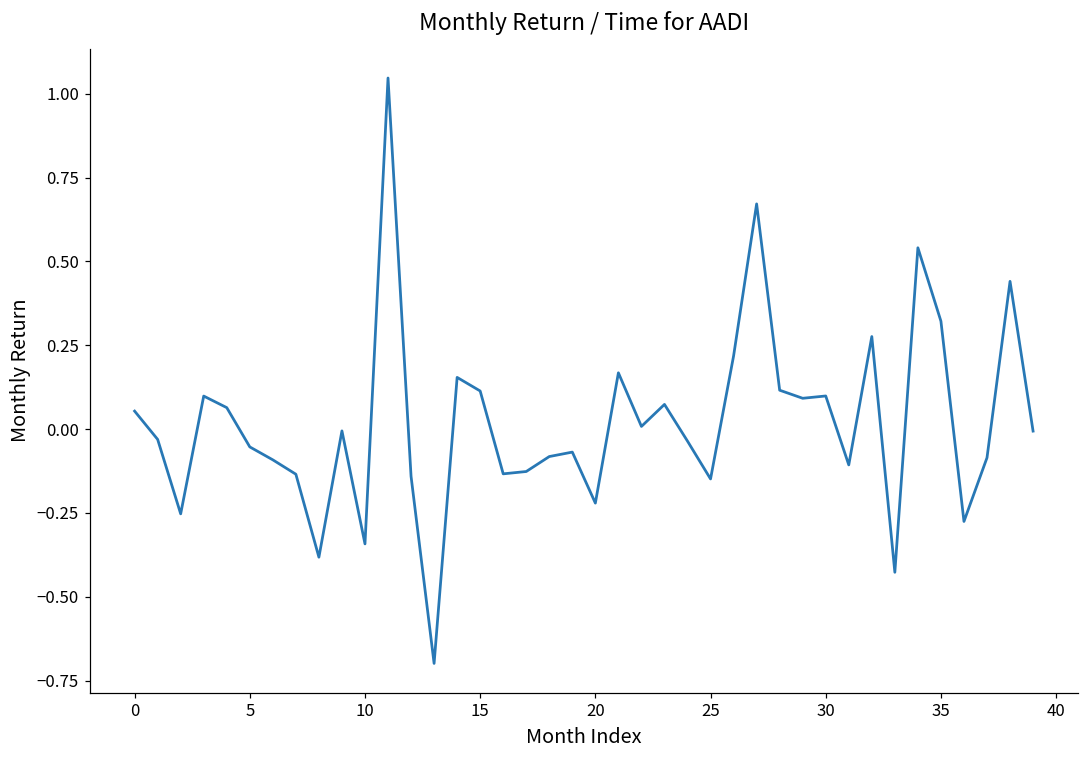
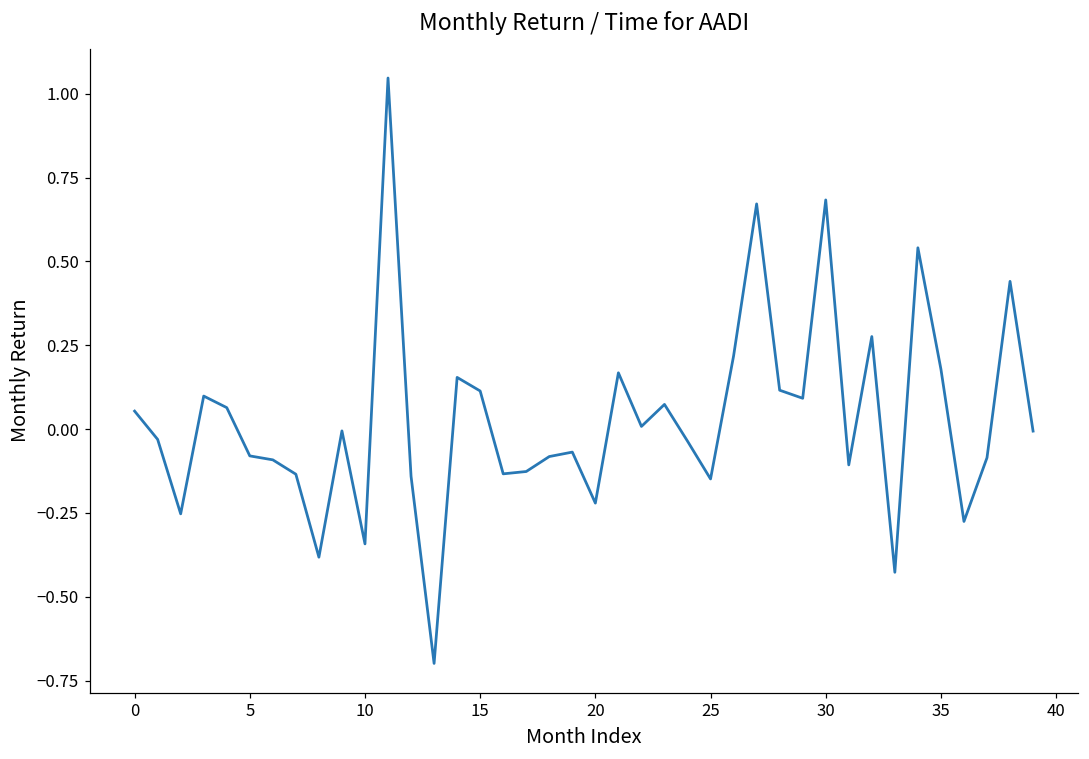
  {
    "0": 0.05,
-   "5": -0.05,
+   "5": -0.08,
    "10": -0.34,
    "15": 0.11,
    "20": -0.22,
    "25": -0.15,
-   "30": 0.10,
-   "35": 0.32
+   "30": 0.68,
+   "35": 0.18
  }
